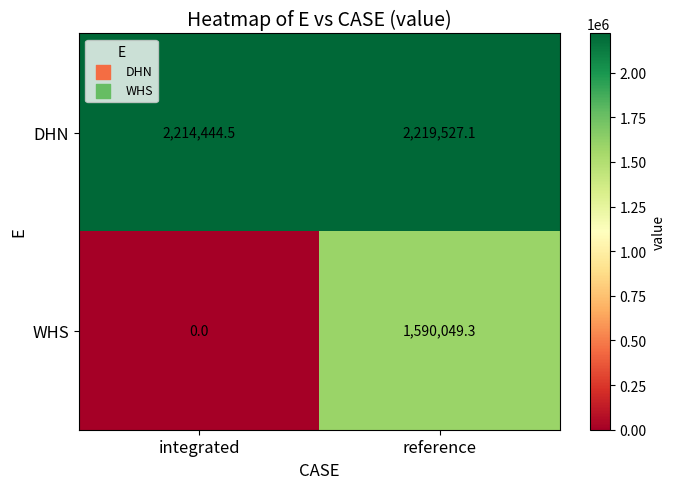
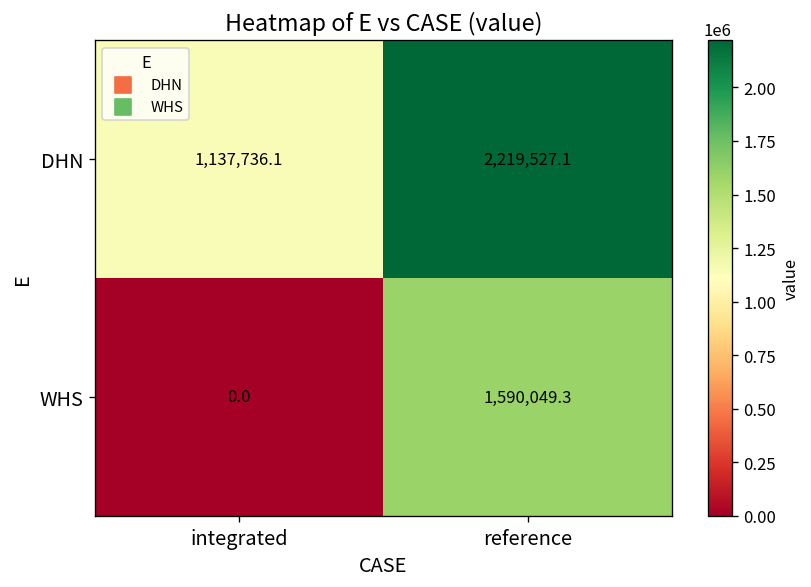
  {
    "DHN": {
-     "integrated": "2,214,444.5",
+     "integrated": "1,137,736.1",
      "reference": "2,219,527.1"
    },
    "WHS": {
      "integrated": "0.0",
      "reference": "1,590,049.3"
    }
  }
